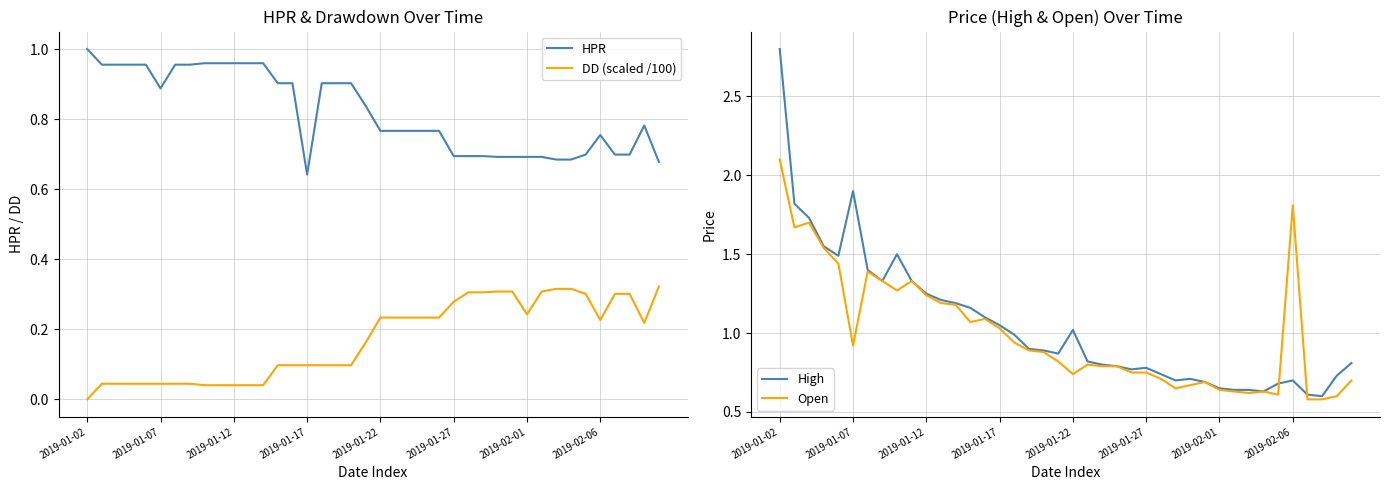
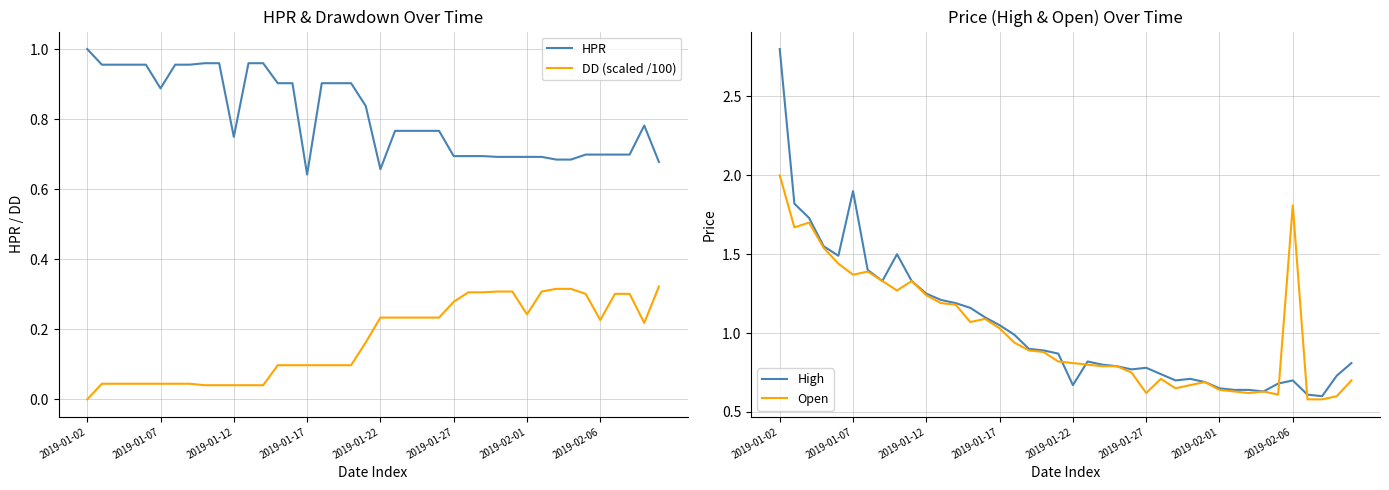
  {
    "HPR & Drawdown Over Time": {
      "HPR": {
        "2019-01-02": 1.00,
        "2019-01-07": 0.89,
-       "2019-01-12": 0.96,
+       "2019-01-12": 0.75,
        "2019-01-17": 0.64,
-       "2019-01-22": 0.77,
+       "2019-01-22": 0.66,
        "2019-01-27": 0.69,
        "2019-02-01": 0.69,
-       "2019-02-06": 0.75
+       "2019-02-06": 0.70
      },
      "DD (scaled /100)": {
        "2019-01-02": 0.00,
        "2019-01-07": 0.04,
        "2019-01-12": 0.04,
        "2019-01-17": 0.10,
        "2019-01-22": 0.23,
        "2019-01-27": 0.28,
        "2019-02-01": 0.24,
        "2019-02-06": 0.23
      }
    },
    "Price (High & Open) Over Time": {
      "High": {
        "2019-01-02": 2.80,
        "2019-01-07": 1.90,
        "2019-01-17": 1.05,
-       "2019-01-22": 1.02,
+       "2019-01-22": 0.67,
        "2019-01-27": 0.78,
        "2019-02-06": 0.70
      },
      "Open": {
-       "2019-01-02": 2.1,
-       "2019-01-07": 0.92,
+       "2019-01-02": 2.0,
+       "2019-01-07": 1.37,
        "2019-01-17": 1.03,
-       "2019-01-22": 0.74,
-       "2019-01-27": 0.75,
+       "2019-01-22": 0.81,
+       "2019-01-27": 0.62,
        "2019-02-06": 1.81
      }
    }
  }
